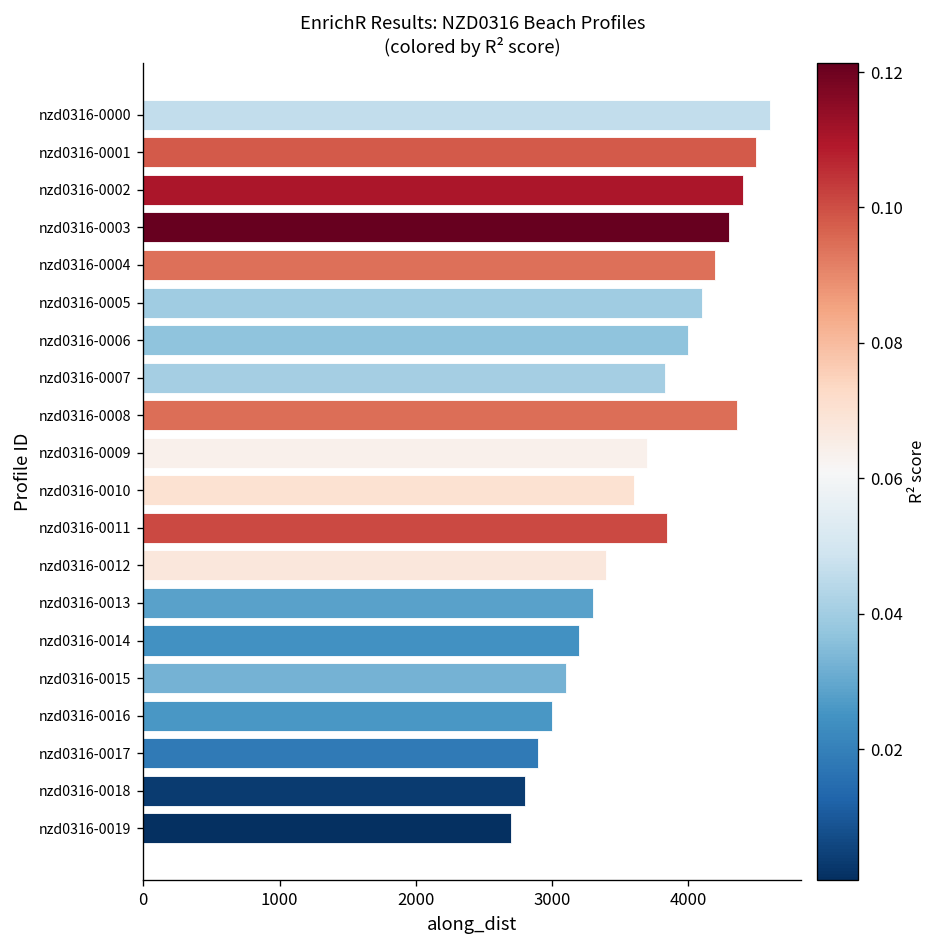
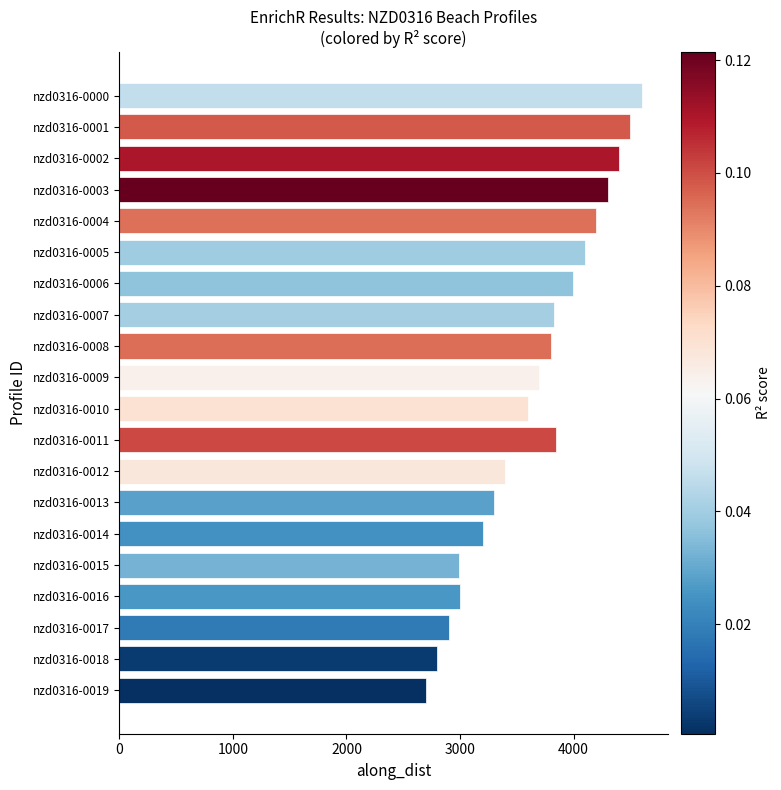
  {
    "nzd0316-0000": 4600,
    "nzd0316-0001": 4500,
    "nzd0316-0002": 4400,
    "nzd0316-0003": 4300,
    "nzd0316-0004": 4200,
    "nzd0316-0005": 4100,
    "nzd0316-0006": 4000,
    "nzd0316-0007": 3830,
-   "nzd0316-0008": 4360,
+   "nzd0316-0008": 3800,
    "nzd0316-0009": 3700,
    "nzd0316-0010": 3600,
    "nzd0316-0011": 3840,
    "nzd0316-0012": 3400,
    "nzd0316-0013": 3300,
    "nzd0316-0014": 3200,
-   "nzd0316-0015": 3100,
+   "nzd0316-0015": 2990,
    "nzd0316-0016": 3000,
    "nzd0316-0017": 2900,
    "nzd0316-0018": 2800,
    "nzd0316-0019": 2700
  }
